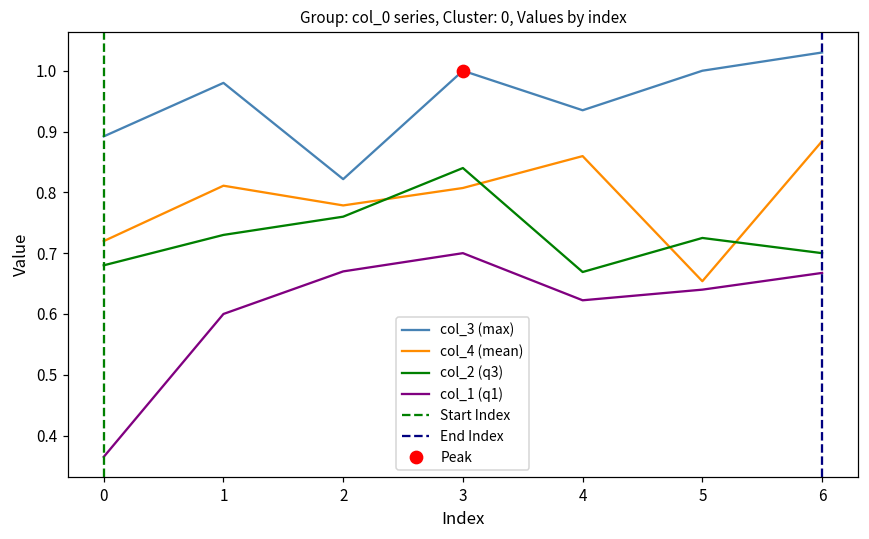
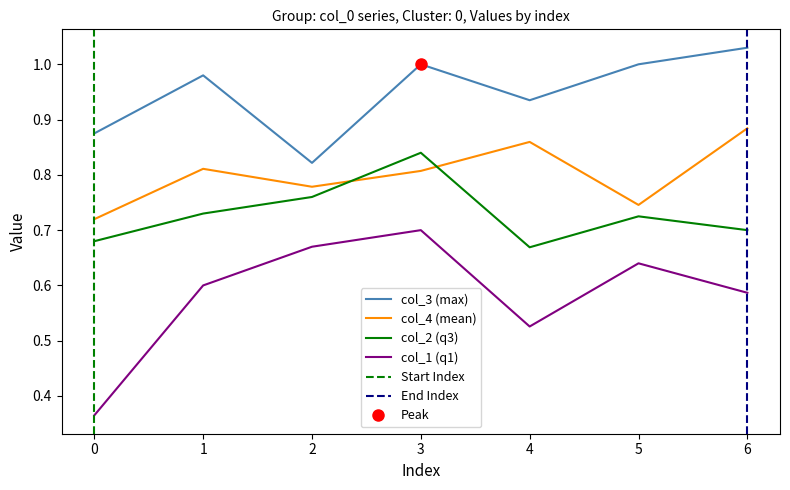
  {
    "col_3 (max)": {
-     "0": 0.89,
+     "0": 0.88,
      "1": 0.98,
      "2": 0.82,
      "4": 0.94,
      "5": 1.00,
      "6": 1.03
    },
    "col_4 (mean)": {
      "0": 0.72,
      "1": 0.81,
      "2": 0.78,
      "3": 0.81,
      "4": 0.86,
-     "5": 0.65,
+     "5": 0.75,
      "6": 0.88
    },
    "col_2 (q3)": {
      "0": 0.68,
      "1": 0.73,
      "2": 0.76,
      "3": 0.84,
      "4": 0.67,
      "5": 0.73,
      "6": 0.70
    },
    "col_1 (q1)": {
      "0": 0.37,
      "1": 0.60,
      "2": 0.67,
      "3": 0.70,
-     "4": 0.62,
+     "4": 0.53,
      "5": 0.64,
-     "6": 0.67
+     "6": 0.59
    }
  }
